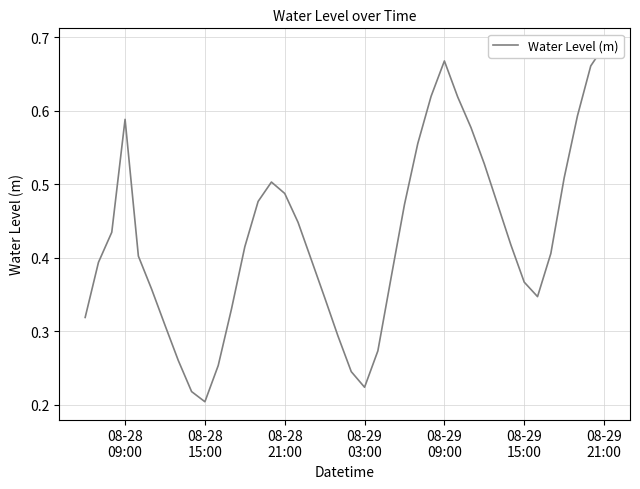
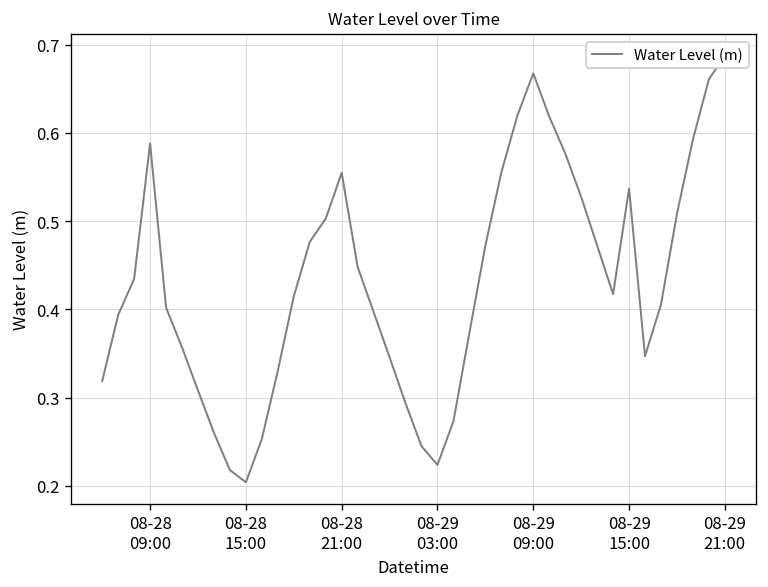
  {
    "08-28 09:00": 0.59,
    "08-28 15:00": 0.20,
-   "08-28 21:00": 0.49,
+   "08-28 21:00": 0.55,
    "08-29 03:00": 0.22,
    "08-29 09:00": 0.67,
-   "08-29 15:00": 0.37
+   "08-29 15:00": 0.54
  }
